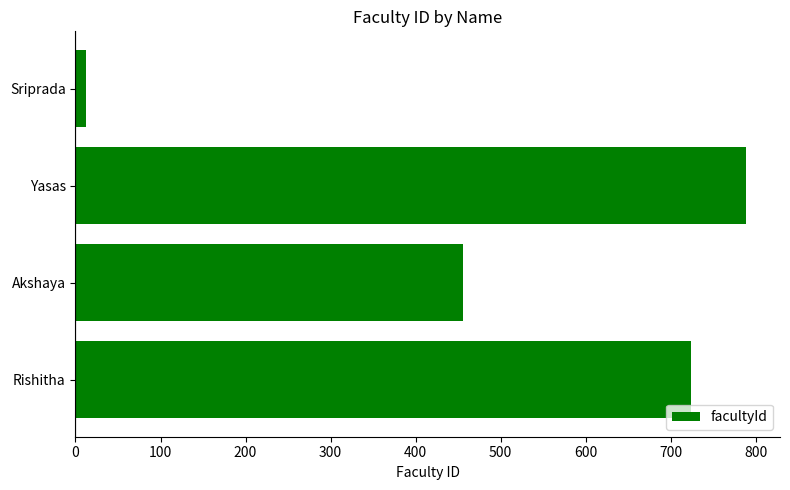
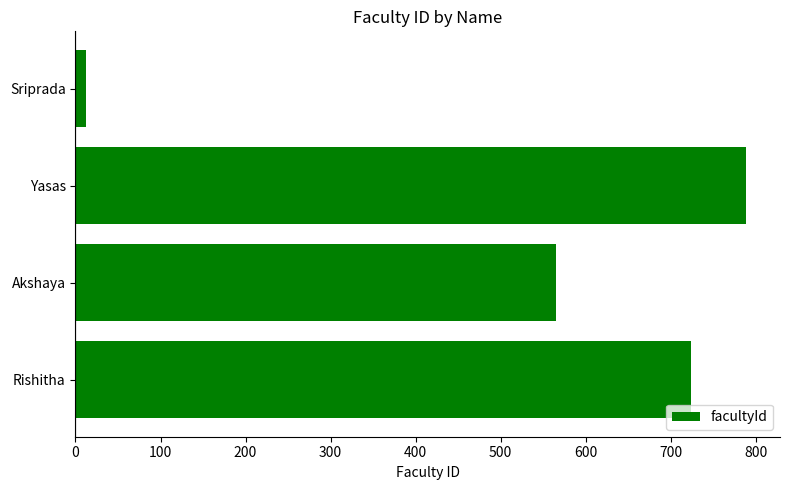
  {
    "Sriprada": 10,
    "Yasas": 790,
-   "Akshaya": 460,
+   "Akshaya": 570,
    "Rishitha": 720
  }
